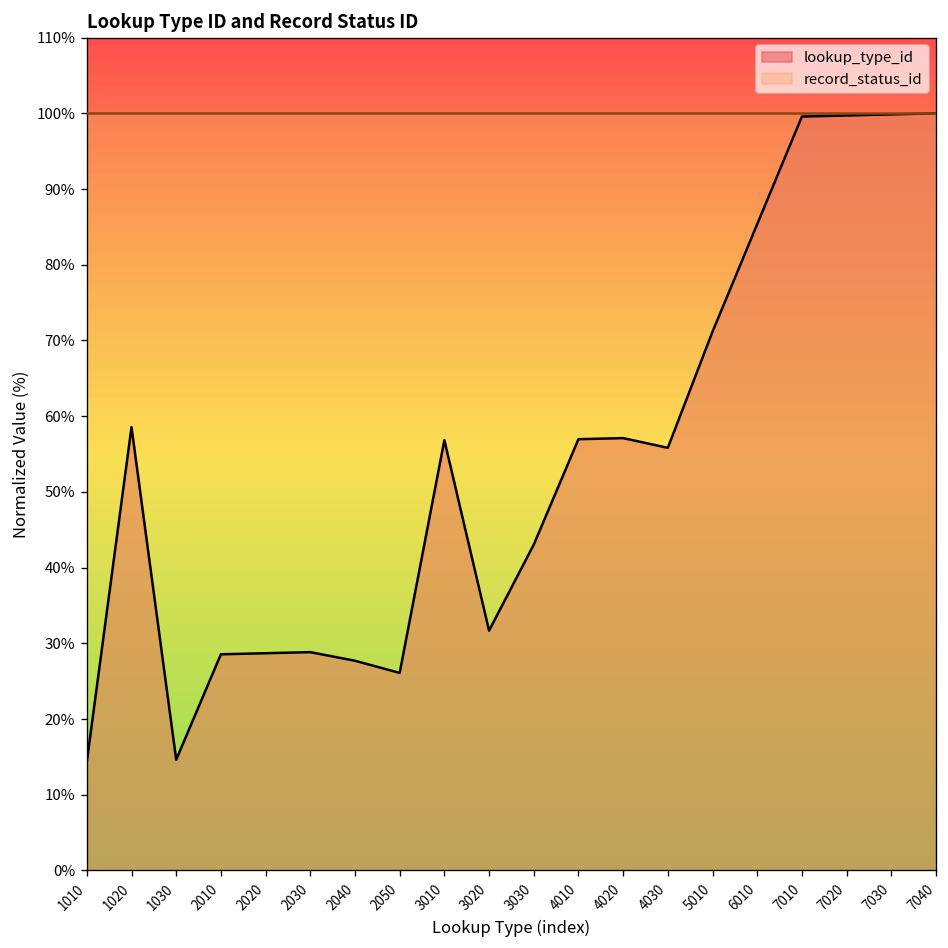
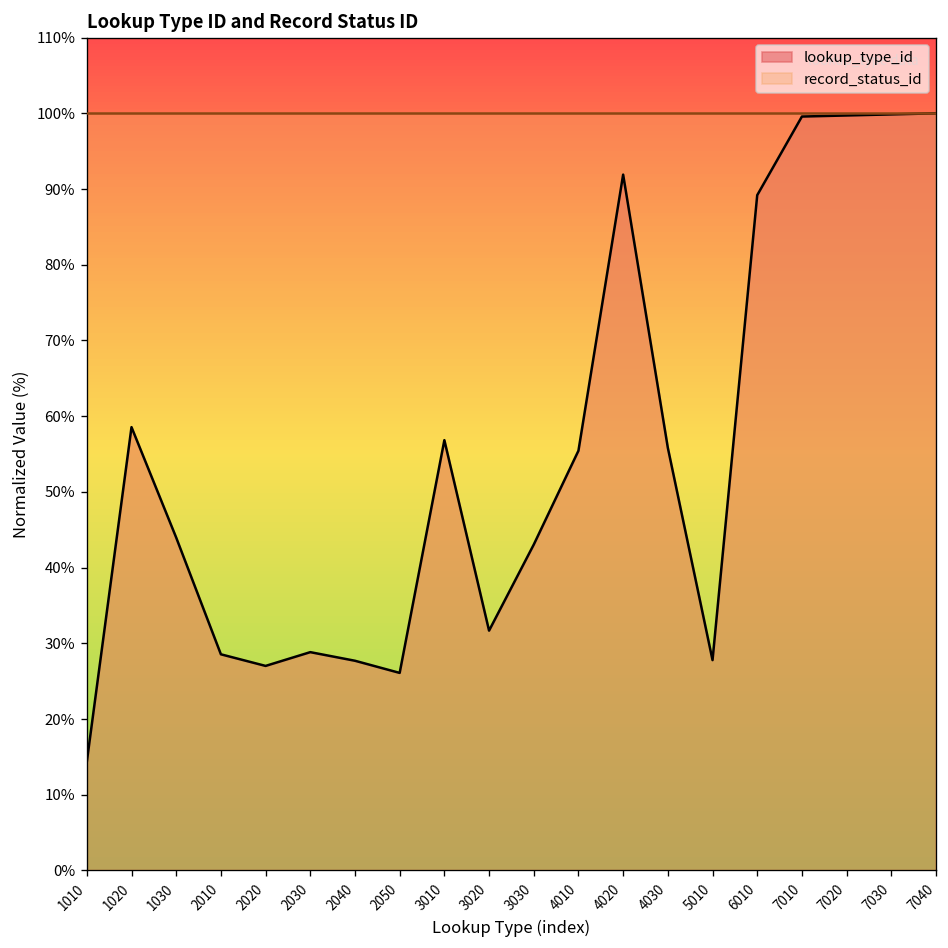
  {
    "lookup_type_id": {
      "1010": "14%",
      "1020": "59%",
-     "1030": "15%",
+     "1030": "44%",
      "2010": "29%",
-     "2020": "29%",
+     "2020": "27%",
      "2030": "29%",
      "2040": "28%",
      "2050": "26%",
      "3010": "57%",
      "3020": "32%",
      "3030": "43%",
-     "4010": "57%",
-     "4020": "57%",
+     "4010": "55%",
+     "4020": "92%",
      "4030": "56%",
-     "5010": "71%",
-     "6010": "85%",
+     "5010": "28%",
+     "6010": "89%",
      "7010": "100%"
    },
    "record_status_id": {
      "1010": "100%",
      "1020": "100%",
      "1030": "100%",
      "2010": "100%",
      "2020": "100%",
      "2030": "100%",
      "2040": "100%",
      "2050": "100%",
      "3010": "100%",
      "3020": "100%",
      "3030": "100%",
      "4010": "100%",
      "4020": "100%",
      "4030": "100%",
      "5010": "100%",
      "6010": "100%",
      "7010": "100%"
    }
  }
